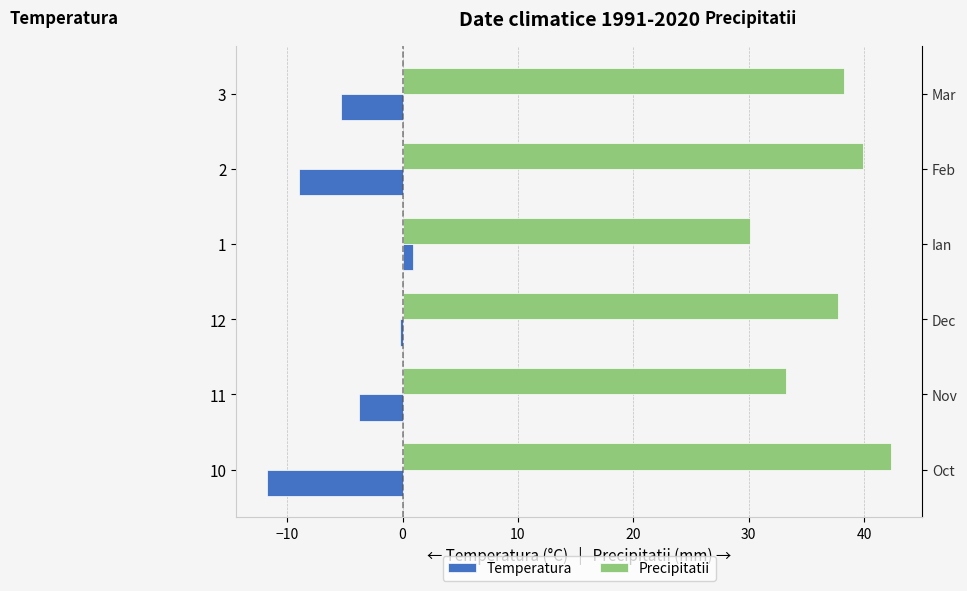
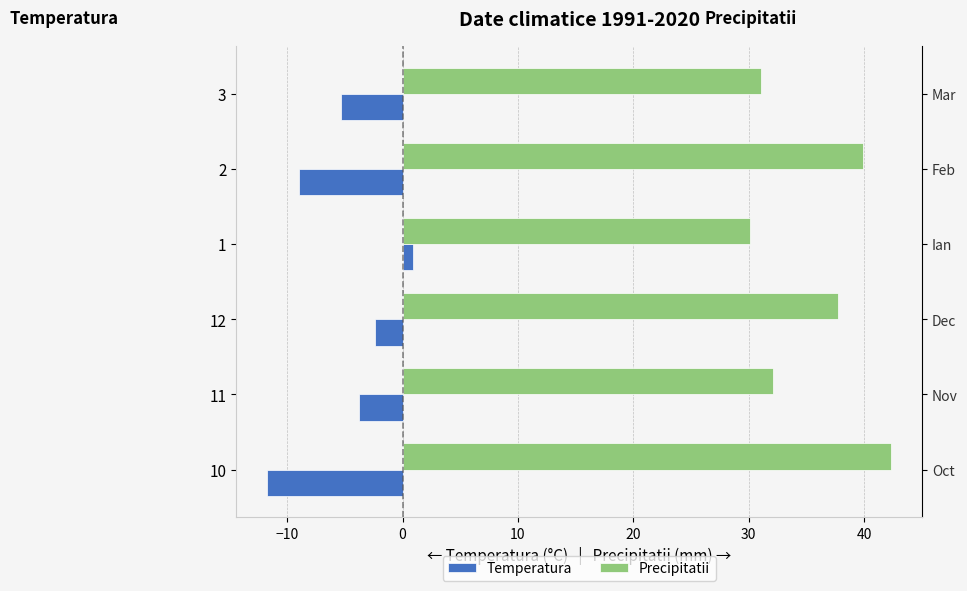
  {
    "Temperatura": {
      "3": -5.4,
      "2": -9.0,
      "1": 0.9,
-     "12": -0.3,
+     "12": -2.4,
      "11": -3.8,
      "10": -11.7
    },
    "Precipitatii": {
-     "3": 38.3,
+     "3": 31.1,
      "2": 39.9,
      "1": 30.1,
      "12": 37.7,
-     "11": 33.2,
+     "11": 32.1,
      "10": 42.3
    }
  }
